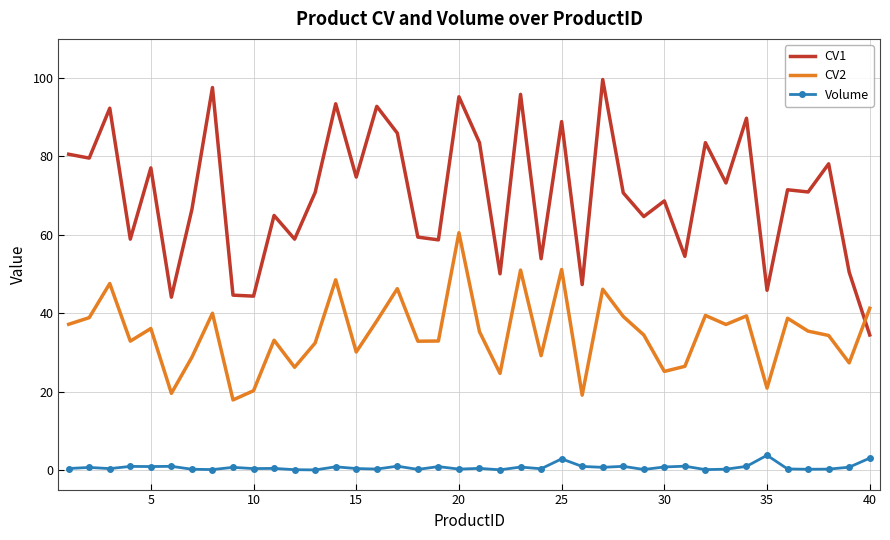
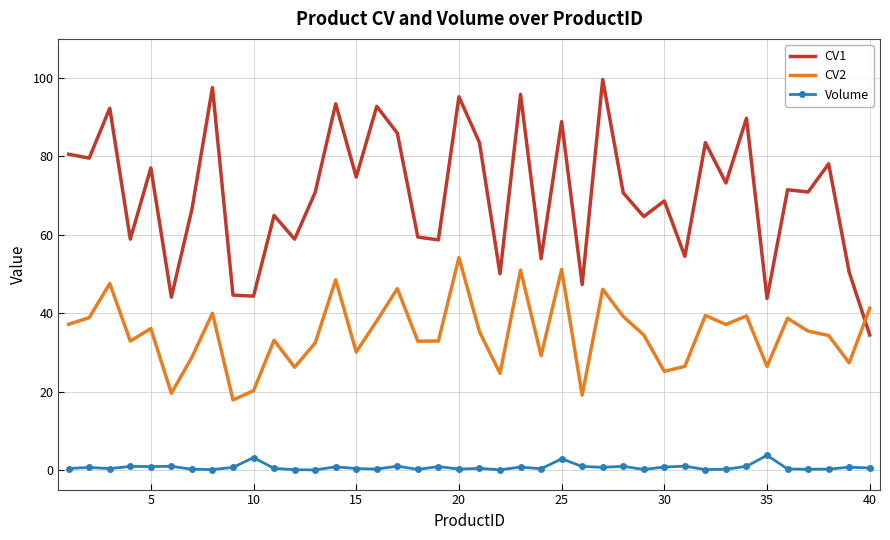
  {
    "CV1": {
      "5": 77,
      "10": 44,
      "15": 75,
      "20": 95,
      "25": 89,
      "30": 69,
-     "35": 46,
+     "35": 44,
      "40": 34
    },
    "CV2": {
      "5": 36,
      "10": 20,
      "15": 30,
-     "20": 61,
+     "20": 54,
      "25": 51,
      "30": 25,
-     "35": 21,
+     "35": 26,
      "40": 41
    },
    "Volume": {
      "5": 1,
-     "10": 0,
+     "10": 3,
      "15": 0,
      "20": 0,
      "25": 3,
      "30": 1,
      "35": 4,
-     "40": 3
+     "40": 1
    }
  }
